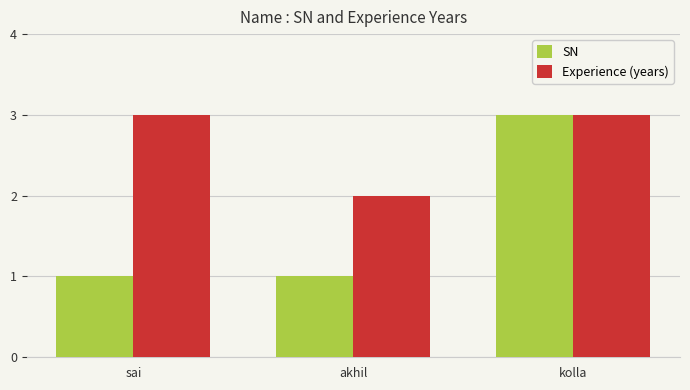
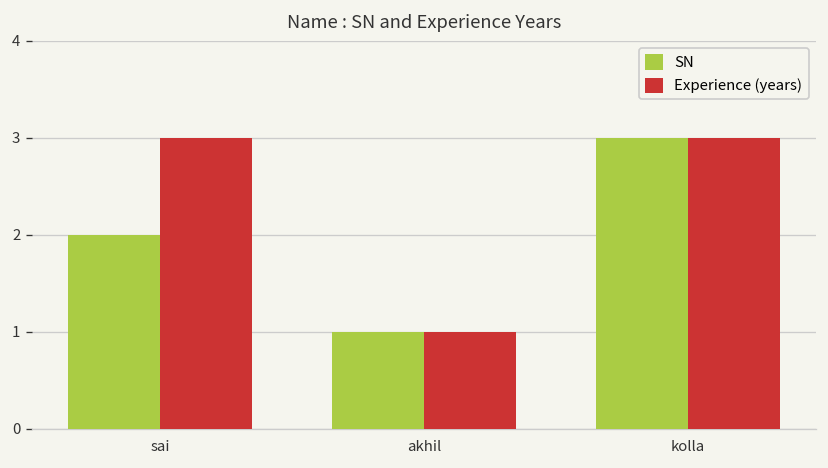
  {
    "SN": {
-     "sai": 1,
+     "sai": 2,
      "akhil": 1,
      "kolla": 3
    },
    "Experience (years)": {
      "sai": 3,
-     "akhil": 2,
+     "akhil": 1,
      "kolla": 3
    }
  }
